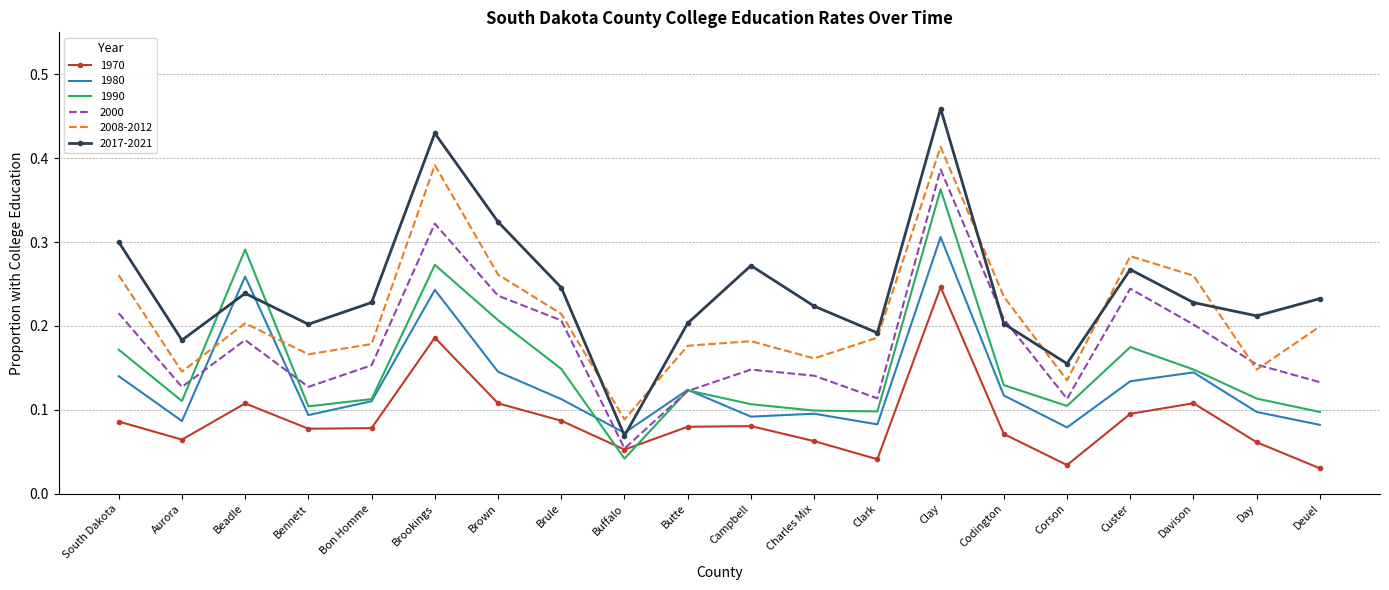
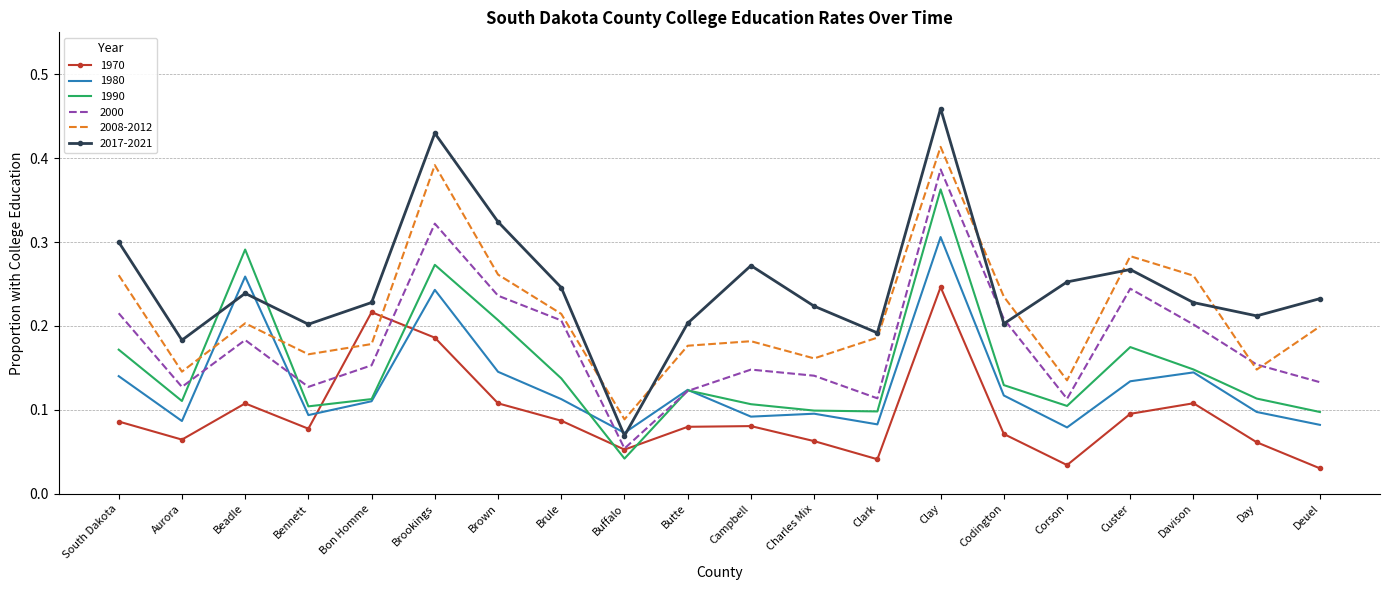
  {
    "1970": {
      "South Dakota": 0.09,
      "Aurora": 0.06,
      "Beadle": 0.11,
      "Bennett": 0.08,
-     "Bon Homme": 0.08,
+     "Bon Homme": 0.22,
      "Brookings": 0.19,
      "Brown": 0.11,
      "Brule": 0.09,
      "Butte": 0.08,
      "Campbell": 0.08,
      "Charles Mix": 0.06,
      "Clark": 0.04,
      "Clay": 0.25,
      "Codington": 0.07,
      "Corson": 0.03,
      "Custer": 0.10,
      "Davison": 0.11,
      "Day": 0.06,
      "Deuel": 0.03
    },
    "1980": {
      "South Dakota": 0.14,
      "Aurora": 0.09,
      "Beadle": 0.26,
      "Bennett": 0.09,
      "Brookings": 0.24,
      "Brown": 0.15,
      "Brule": 0.11,
      "Buffalo": 0.07,
      "Campbell": 0.09,
      "Charles Mix": 0.10,
      "Clark": 0.08,
      "Clay": 0.31,
      "Codington": 0.12,
      "Corson": 0.08,
      "Custer": 0.13,
      "Davison": 0.14,
      "Day": 0.10,
      "Deuel": 0.08
    },
    "1990": {
      "South Dakota": 0.17,
      "Aurora": 0.11,
      "Beadle": 0.29,
      "Bennett": 0.10,
      "Brookings": 0.27,
      "Brown": 0.21,
-     "Brule": 0.15,
+     "Brule": 0.14,
      "Buffalo": 0.04,
      "Campbell": 0.11,
      "Charles Mix": 0.10,
      "Clark": 0.10,
      "Clay": 0.36,
      "Codington": 0.13,
      "Corson": 0.10,
      "Custer": 0.17,
      "Davison": 0.15,
      "Day": 0.11,
      "Deuel": 0.10
    },
    "2000": {
      "South Dakota": 0.22,
      "Aurora": 0.13,
      "Beadle": 0.18,
      "Bennett": 0.13,
      "Bon Homme": 0.15,
      "Brookings": 0.32,
      "Brown": 0.24,
      "Brule": 0.21,
      "Campbell": 0.15,
      "Charles Mix": 0.14,
      "Clark": 0.11,
      "Clay": 0.39,
      "Codington": 0.21,
      "Corson": 0.11,
      "Custer": 0.24,
      "Davison": 0.20,
      "Day": 0.15,
      "Deuel": 0.13
    },
    "2008-2012": {
      "South Dakota": 0.26,
      "Aurora": 0.15,
      "Beadle": 0.20,
      "Bennett": 0.17,
      "Bon Homme": 0.18,
      "Brookings": 0.39,
      "Brown": 0.26,
      "Brule": 0.21,
      "Buffalo": 0.09,
      "Butte": 0.18,
      "Campbell": 0.18,
      "Charles Mix": 0.16,
      "Clark": 0.19,
      "Clay": 0.41,
      "Codington": 0.23,
      "Corson": 0.14,
      "Custer": 0.28,
      "Davison": 0.26,
      "Day": 0.15,
      "Deuel": 0.20
    },
    "2017-2021": {
      "South Dakota": 0.30,
      "Aurora": 0.18,
      "Beadle": 0.24,
      "Bennett": 0.20,
      "Bon Homme": 0.23,
      "Brookings": 0.43,
      "Brown": 0.32,
      "Brule": 0.25,
      "Buffalo": 0.07,
      "Butte": 0.20,
      "Campbell": 0.27,
      "Charles Mix": 0.22,
      "Clark": 0.19,
      "Clay": 0.46,
      "Codington": 0.20,
-     "Corson": 0.15,
+     "Corson": 0.25,
      "Custer": 0.27,
      "Davison": 0.23,
      "Day": 0.21,
      "Deuel": 0.23
    }
  }
